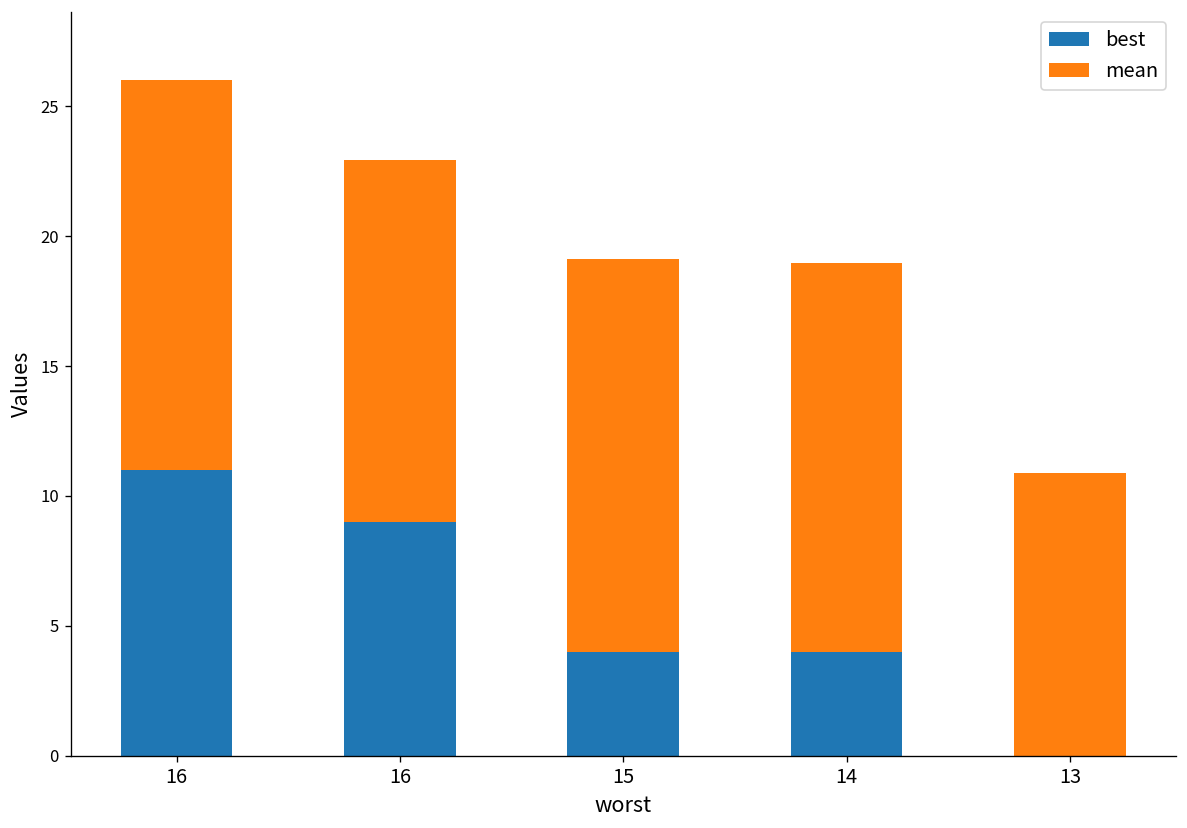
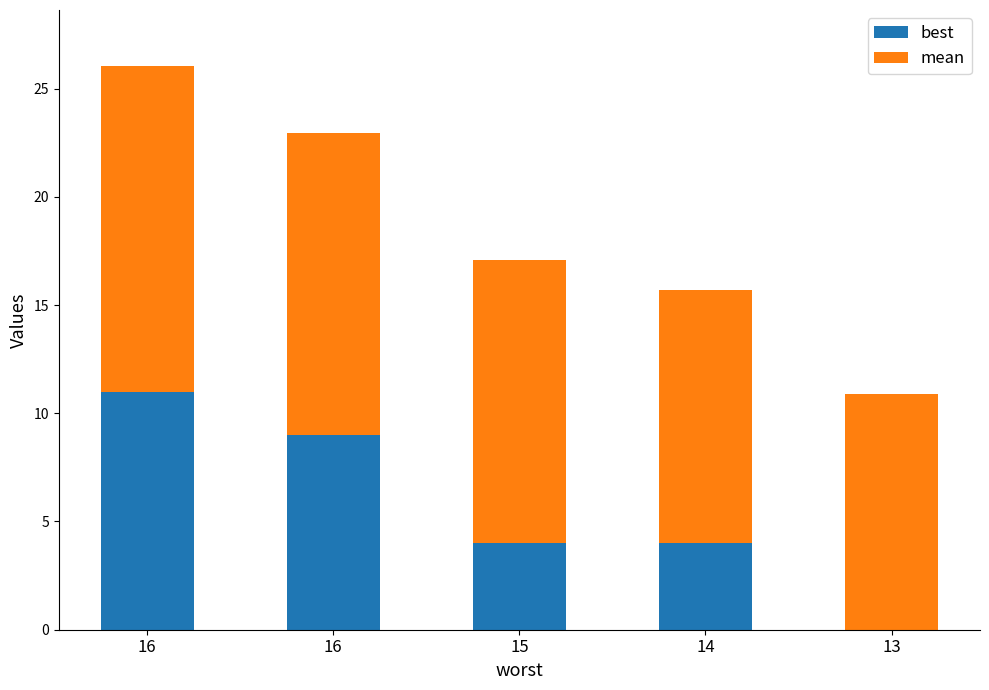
  {
    "best": {
      "15": 4.0,
      "14": 4.0,
      "13": 0.0
    },
    "mean": {
-     "15": 15.1,
-     "14": 15.0,
+     "15": 13.1,
+     "14": 11.7,
      "13": 10.9
    }
  }
